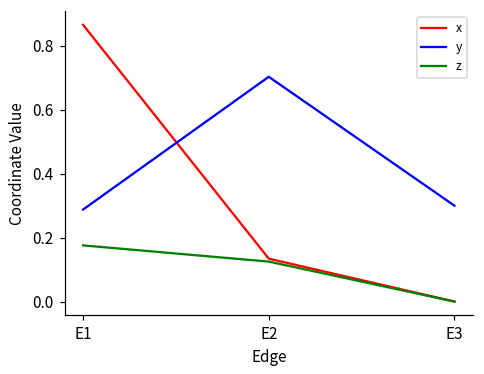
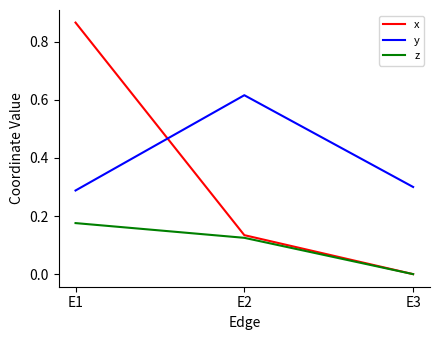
  {
    "x": {
      "E1": 0.87,
      "E2": 0.13
    },
    "y": {
      "E1": 0.29,
-     "E2": 0.70,
+     "E2": 0.62,
      "E3": 0.30
    },
    "z": {
      "E1": 0.18,
      "E2": 0.13
    }
  }
